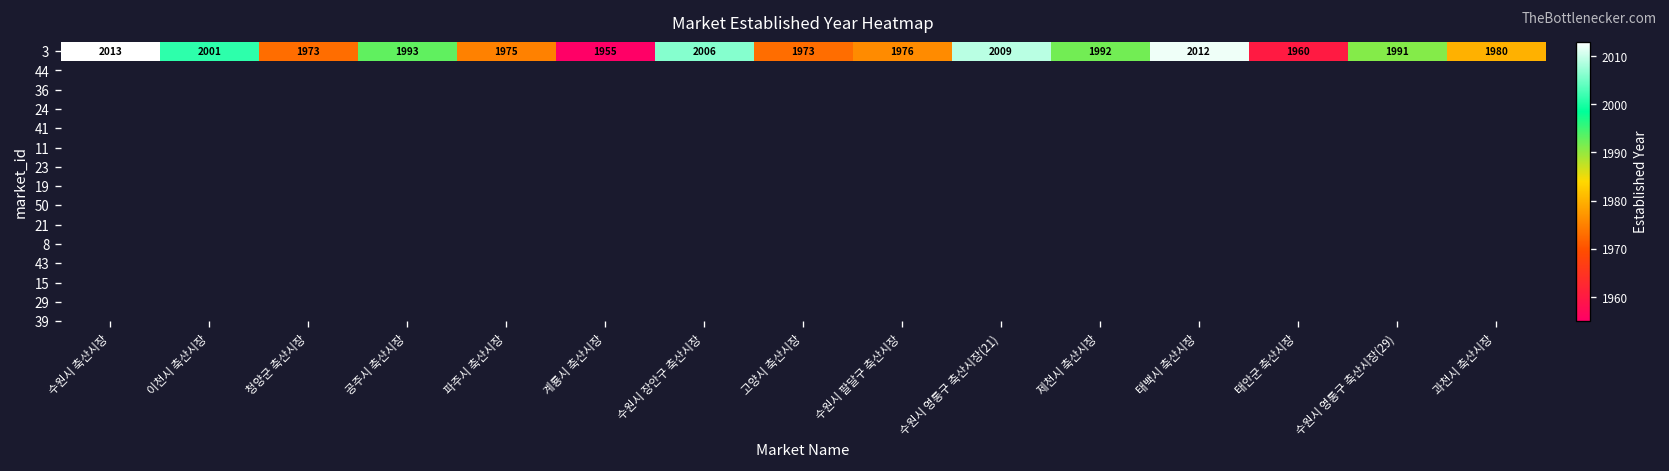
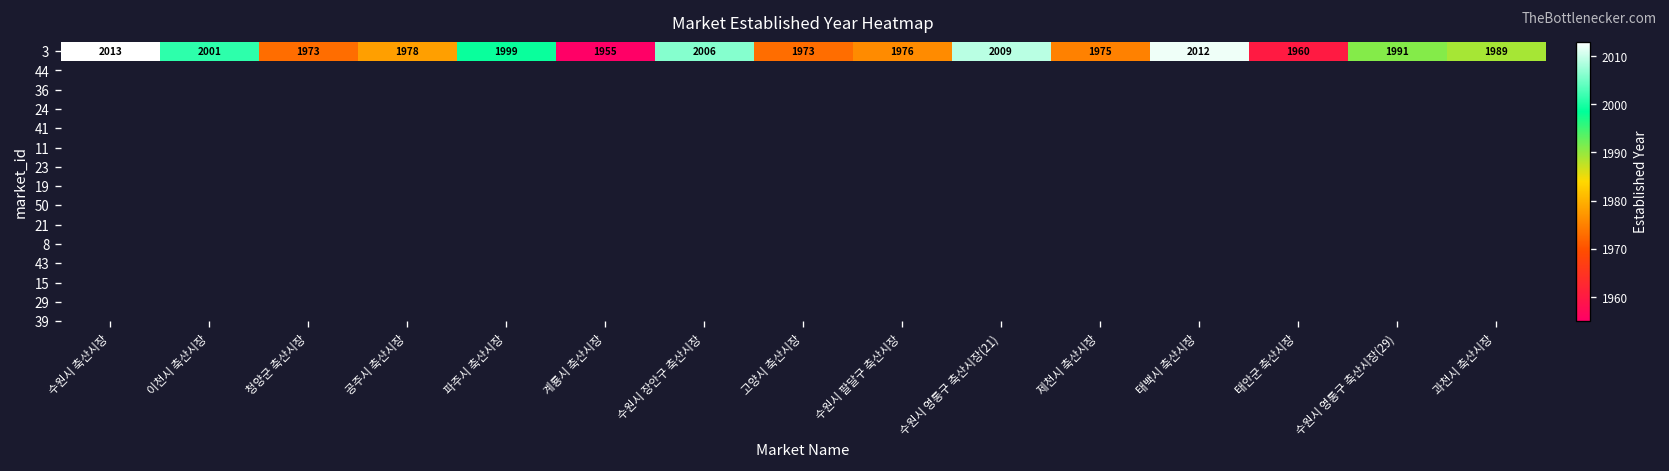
  {
    "3": {
      "수원시 축산시장": 2013,
      "이천시 축산시장": 2001,
      "청양군 축산시장": 1973,
-     "공주시 축산시장": 1993,
-     "파주시 축산시장": 1975,
+     "공주시 축산시장": 1978,
+     "파주시 축산시장": 1999,
      "계룡시 축산시장": 1955,
      "수원시 장안구 축산시장": 2006,
      "고양시 축산시장": 1973,
      "수원시 팔달구 축산시장": 1976,
      "수원시 영통구 축산시장(21)": 2009,
-     "제천시 축산시장": 1992,
+     "제천시 축산시장": 1975,
      "태백시 축산시장": 2012,
      "태안군 축산시장": 1960,
      "수원시 영통구 축산시장(29)": 1991,
-     "과천시 축산시장": 1980
+     "과천시 축산시장": 1989
    }
  }
